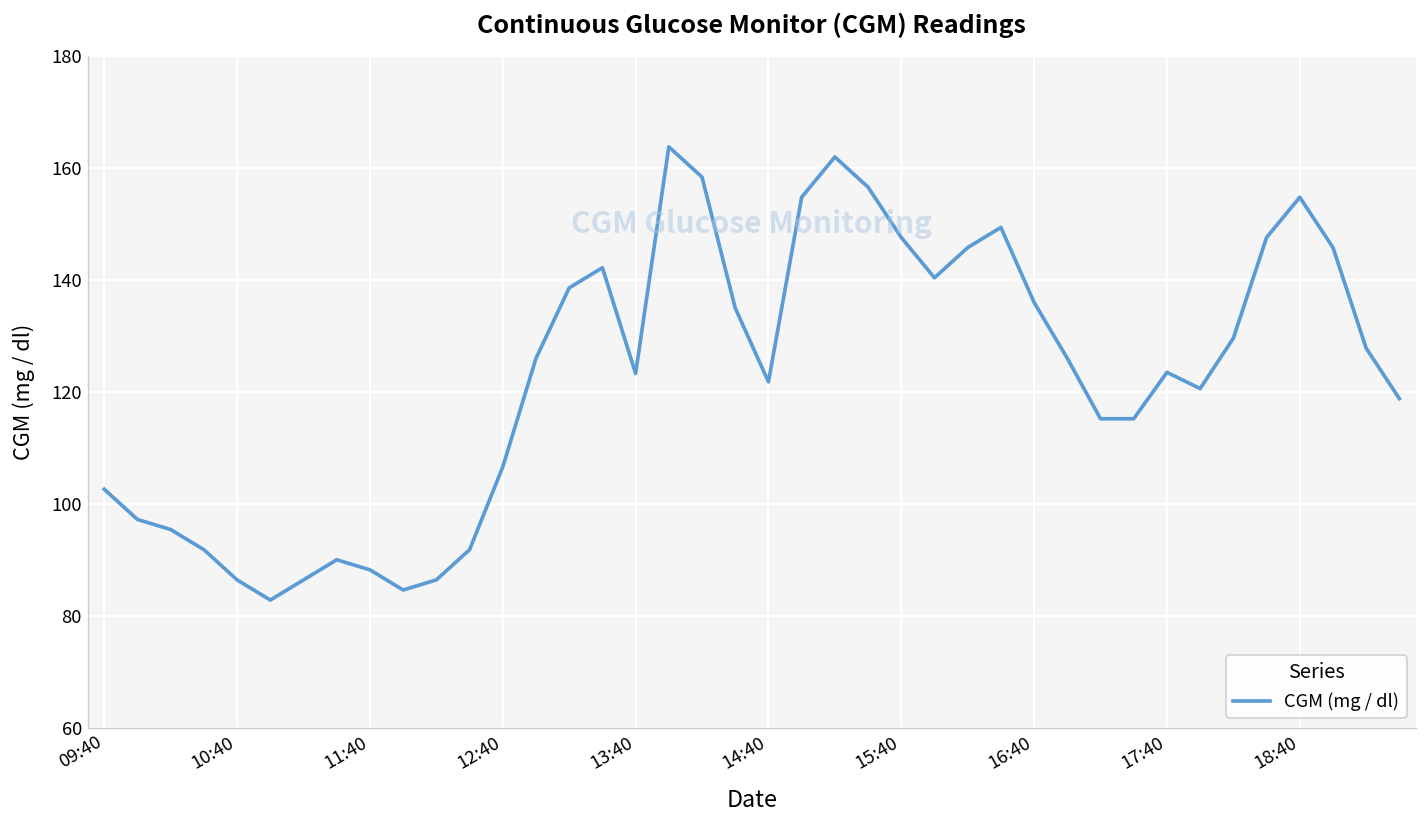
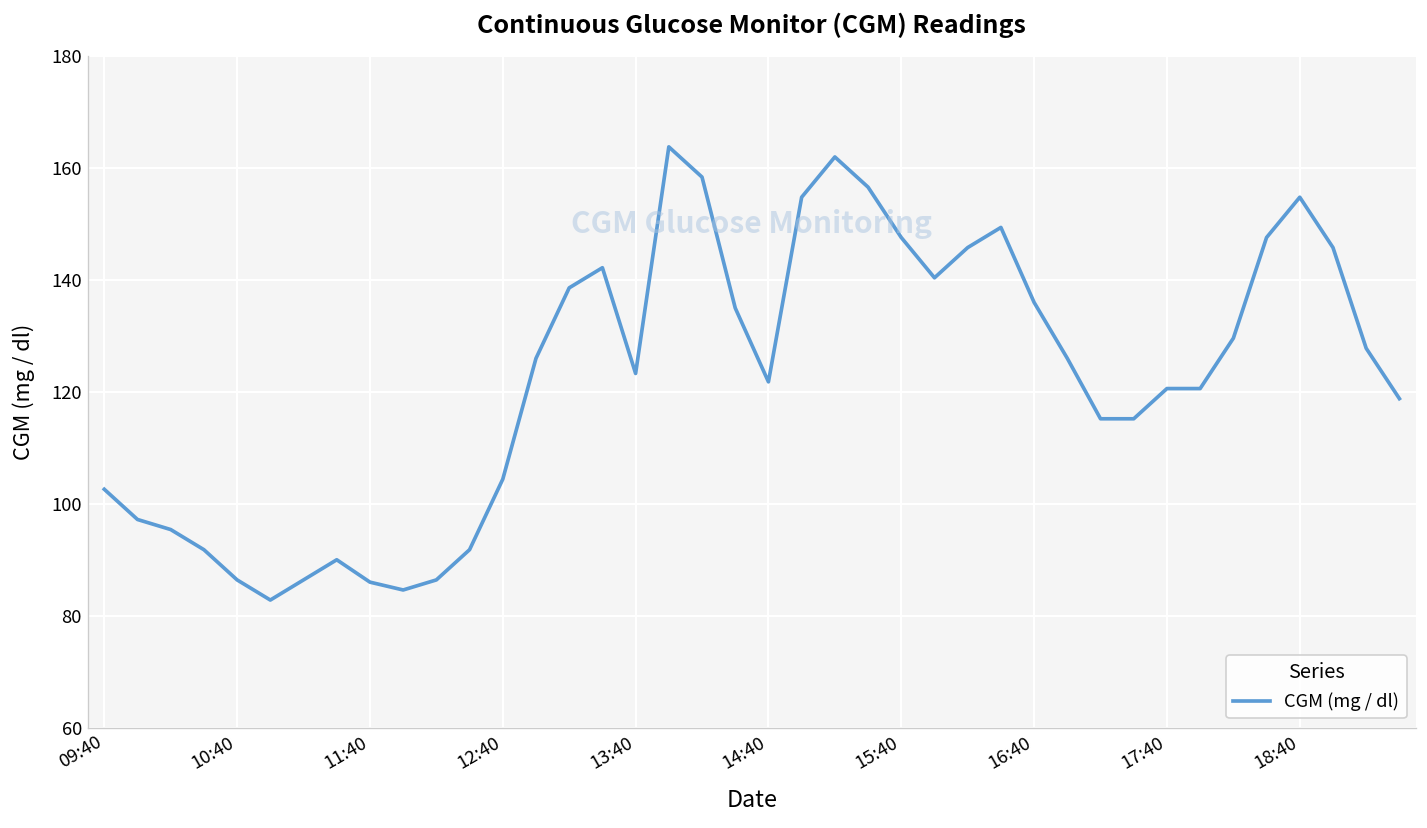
  {
    "09:40": 103,
    "10:40": 86,
-   "11:40": 88,
-   "12:40": 107,
+   "11:40": 86,
+   "12:40": 104,
    "13:40": 123,
    "14:40": 122,
    "15:40": 148,
    "16:40": 136,
-   "17:40": 124,
+   "17:40": 121,
    "18:40": 155
  }
